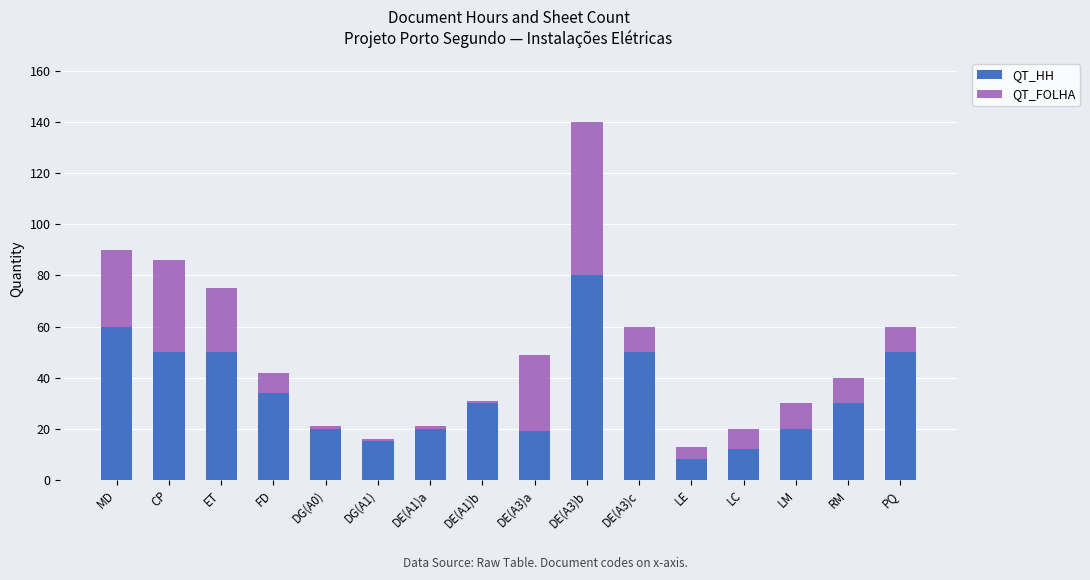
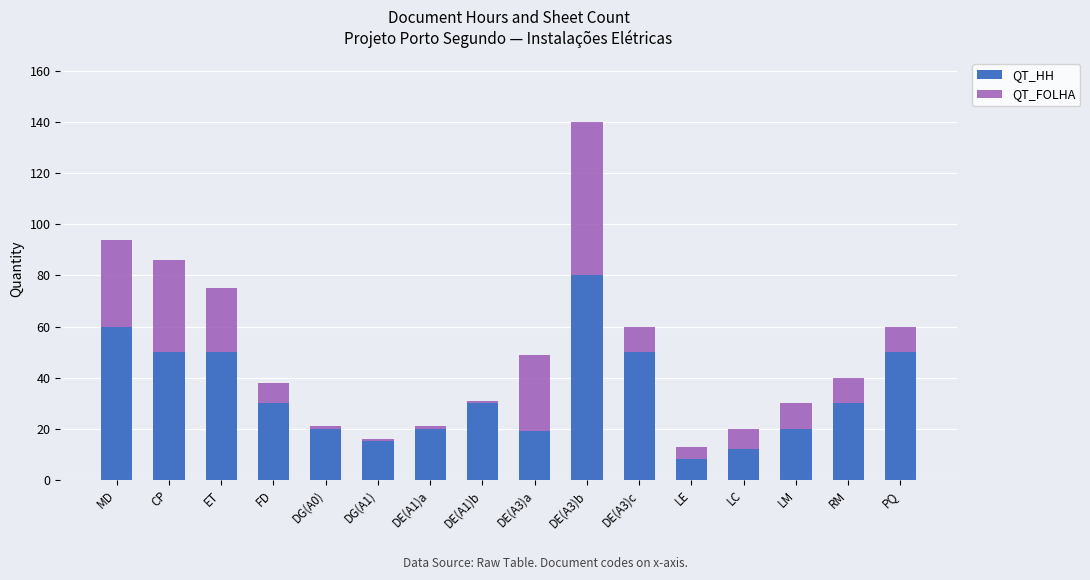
  {
    "QT_HH": {
      "MD": 60,
      "CP": 50,
      "ET": 50,
-     "FD": 34,
+     "FD": 30,
      "DG(A0)": 20,
      "DG(A1)": 15,
      "DE(A1)a": 20,
      "DE(A1)b": 30,
      "DE(A3)a": 19,
      "DE(A3)b": 80,
      "DE(A3)c": 50,
      "LE": 8,
      "LC": 12,
      "LM": 20,
      "RM": 30,
      "PQ": 50
    },
    "QT_FOLHA": {
-     "MD": 30,
+     "MD": 34,
      "CP": 36,
      "ET": 25,
      "FD": 8,
      "DG(A0)": 1,
      "DG(A1)": 1,
      "DE(A1)a": 1,
      "DE(A1)b": 1,
      "DE(A3)a": 30,
      "DE(A3)b": 60,
      "DE(A3)c": 10,
      "LE": 5,
      "LC": 8,
      "LM": 10,
      "RM": 10,
      "PQ": 10
    }
  }
